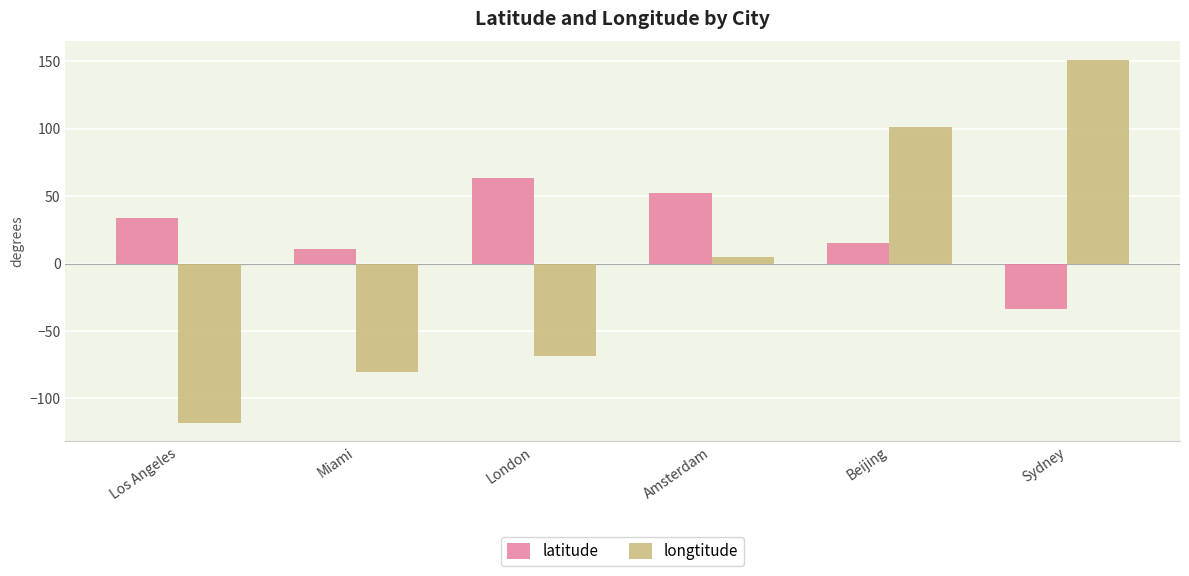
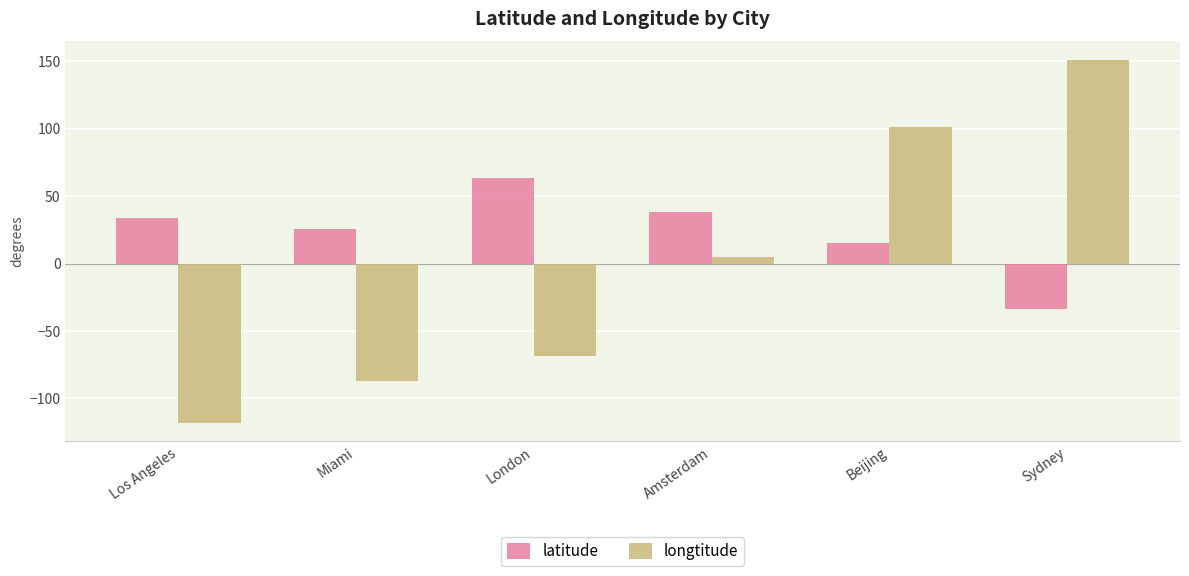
  {
    "latitude": {
      "Los Angeles": 34,
-     "Miami": 11,
+     "Miami": 26,
      "London": 64,
-     "Amsterdam": 52,
+     "Amsterdam": 38,
      "Beijing": 15,
      "Sydney": -34
    },
    "longtitude": {
      "Los Angeles": -118,
-     "Miami": -80,
+     "Miami": -87,
      "London": -68,
      "Amsterdam": 5,
      "Beijing": 101,
      "Sydney": 151
    }
  }
